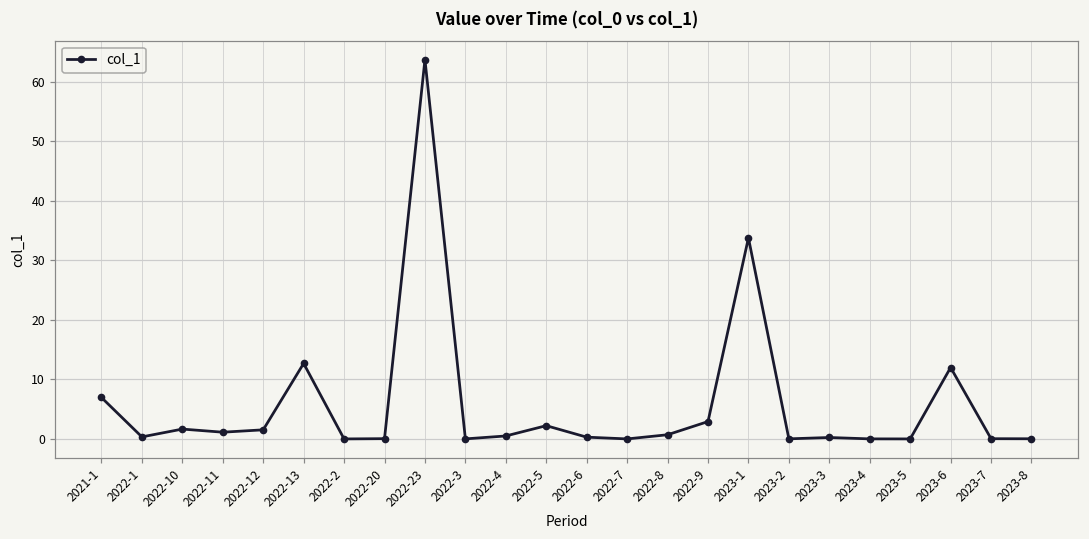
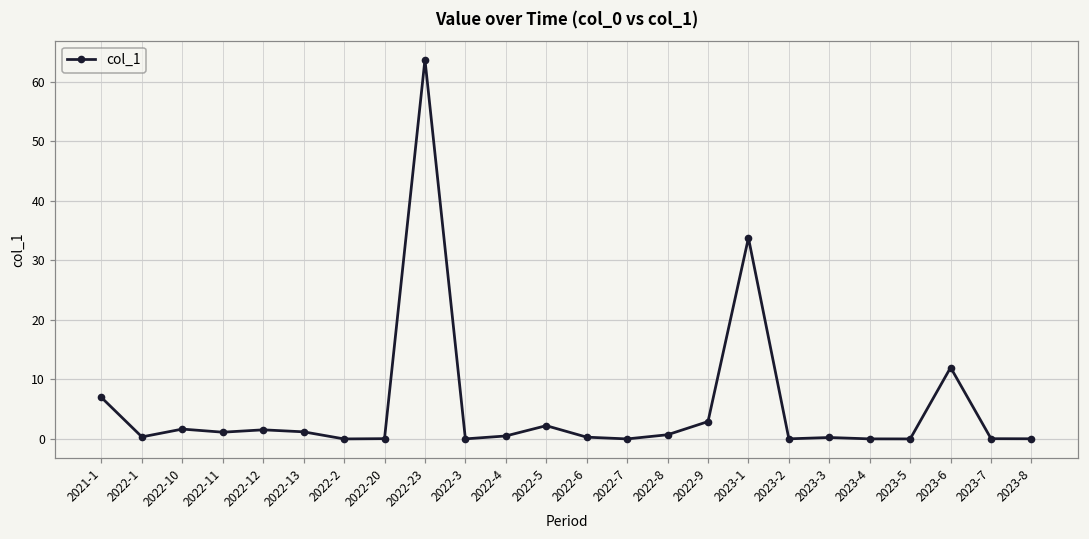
  {
    "2021-1": 7,
    "2022-1": 0,
    "2022-10": 2,
    "2022-11": 1,
    "2022-12": 2,
-   "2022-13": 13,
+   "2022-13": 1,
    "2022-2": 0,
    "2022-20": 0,
    "2022-23": 64,
    "2022-3": 0,
    "2022-4": 1,
    "2022-5": 2,
    "2022-6": 0,
    "2022-7": 0,
    "2022-8": 1,
    "2022-9": 3,
    "2023-1": 34,
    "2023-2": 0,
    "2023-3": 0,
    "2023-4": 0,
    "2023-5": 0,
    "2023-6": 12,
    "2023-7": 0,
    "2023-8": 0
  }
